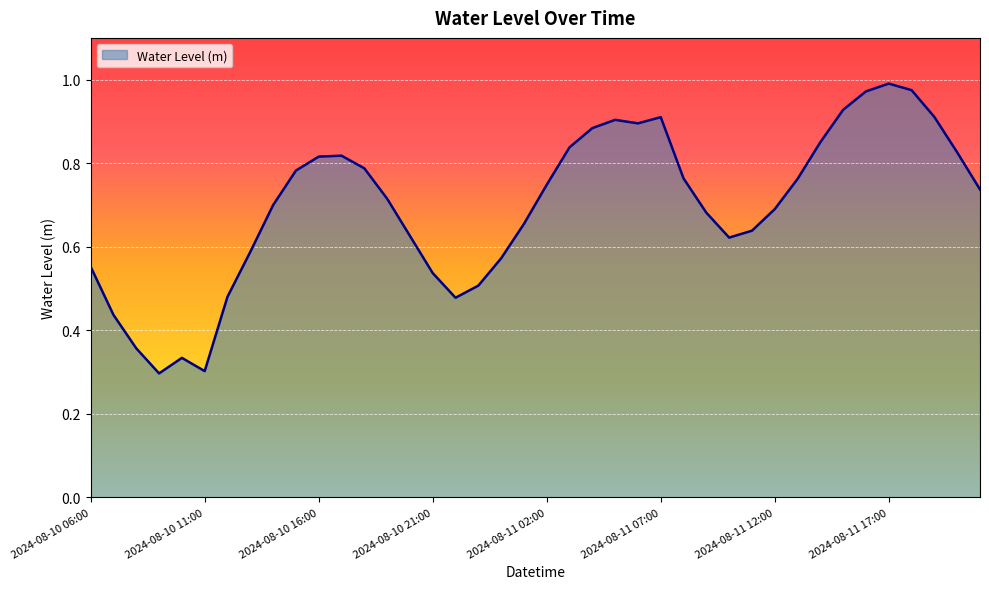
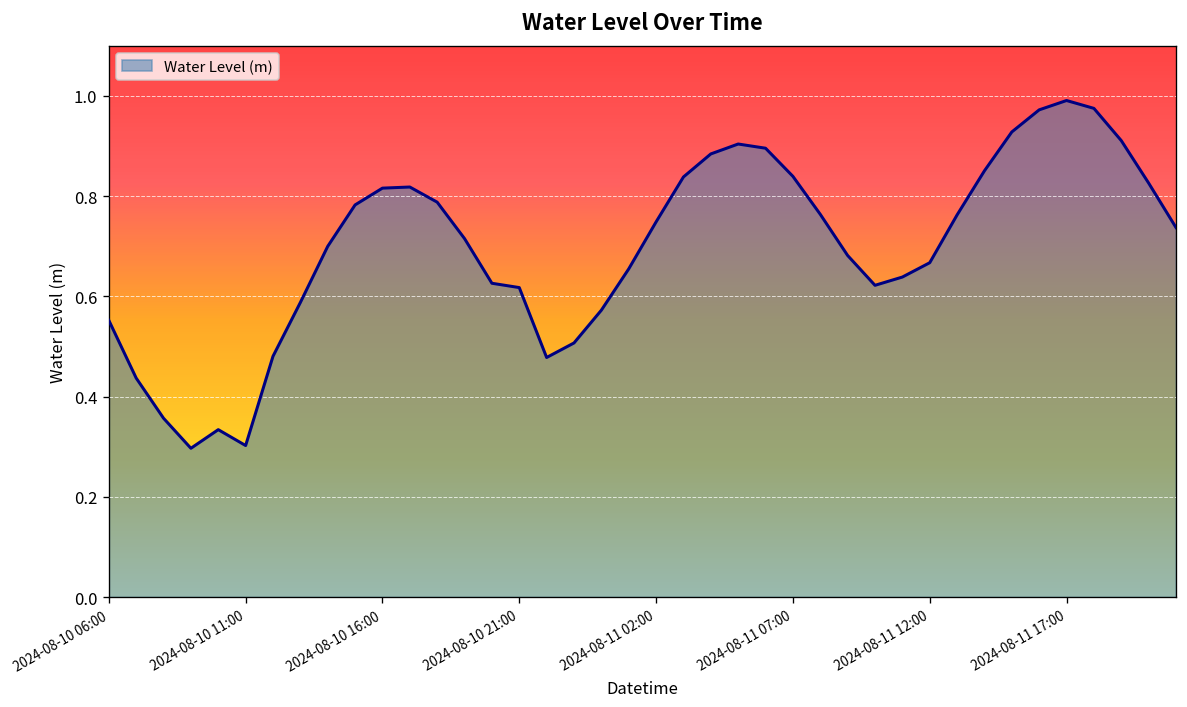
  {
    "2024-08-10 06:00": 0.55,
    "2024-08-10 11:00": 0.30,
    "2024-08-10 16:00": 0.82,
-   "2024-08-10 21:00": 0.54,
+   "2024-08-10 21:00": 0.62,
    "2024-08-11 02:00": 0.75,
-   "2024-08-11 07:00": 0.91,
-   "2024-08-11 12:00": 0.69,
+   "2024-08-11 07:00": 0.84,
+   "2024-08-11 12:00": 0.67,
    "2024-08-11 17:00": 0.99
  }
